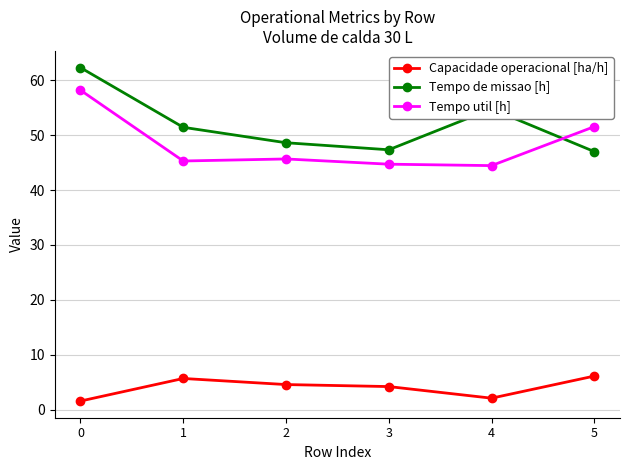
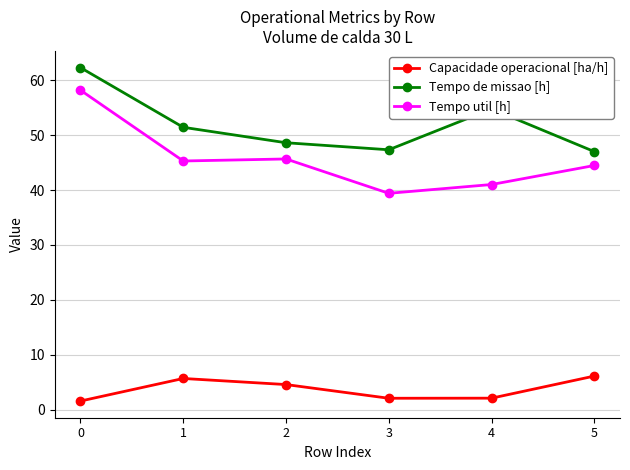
  {
    "Capacidade operacional [ha/h]": {
      "0": 2,
      "1": 6,
      "2": 5,
-     "3": 4,
+     "3": 2,
      "4": 2,
      "5": 6
    },
    "Tempo de missao [h]": {
      "0": 62,
      "1": 51,
      "2": 49,
      "3": 47,
      "5": 47
    },
    "Tempo util [h]": {
      "0": 58,
      "1": 45,
      "2": 46,
-     "3": 45,
-     "4": 44,
-     "5": 52
+     "3": 39,
+     "4": 41,
+     "5": 44
    }
  }
